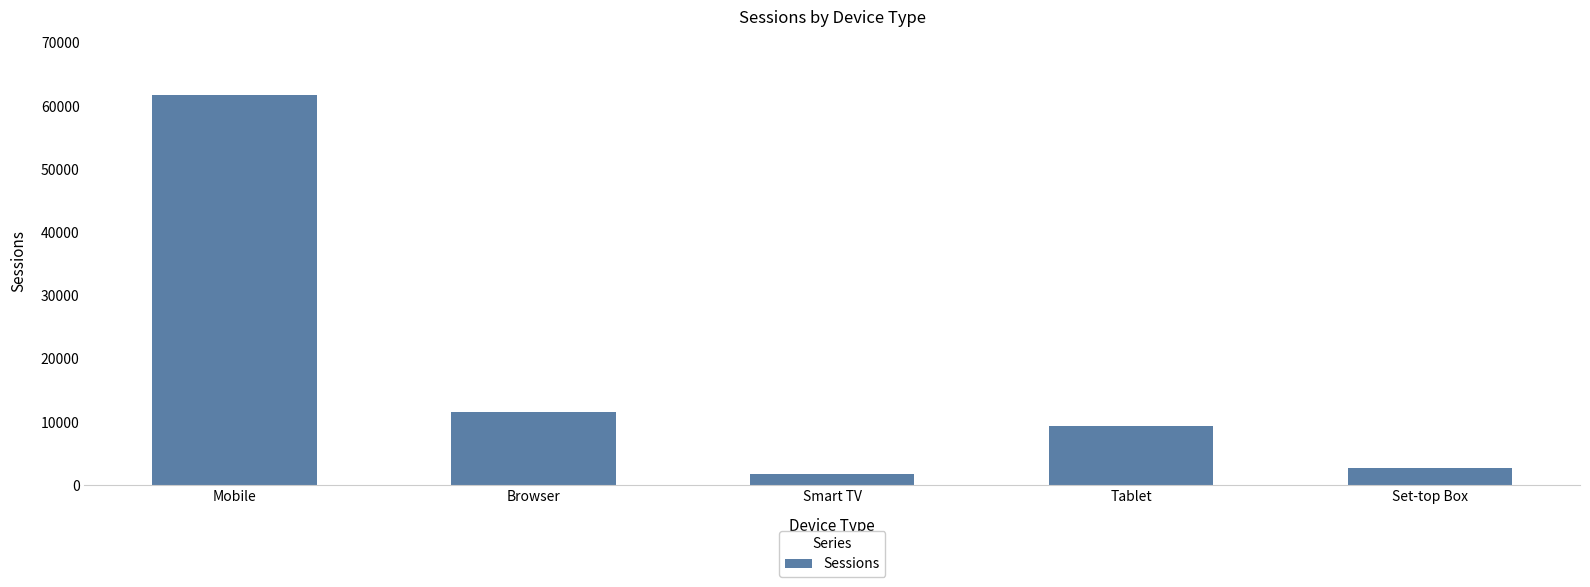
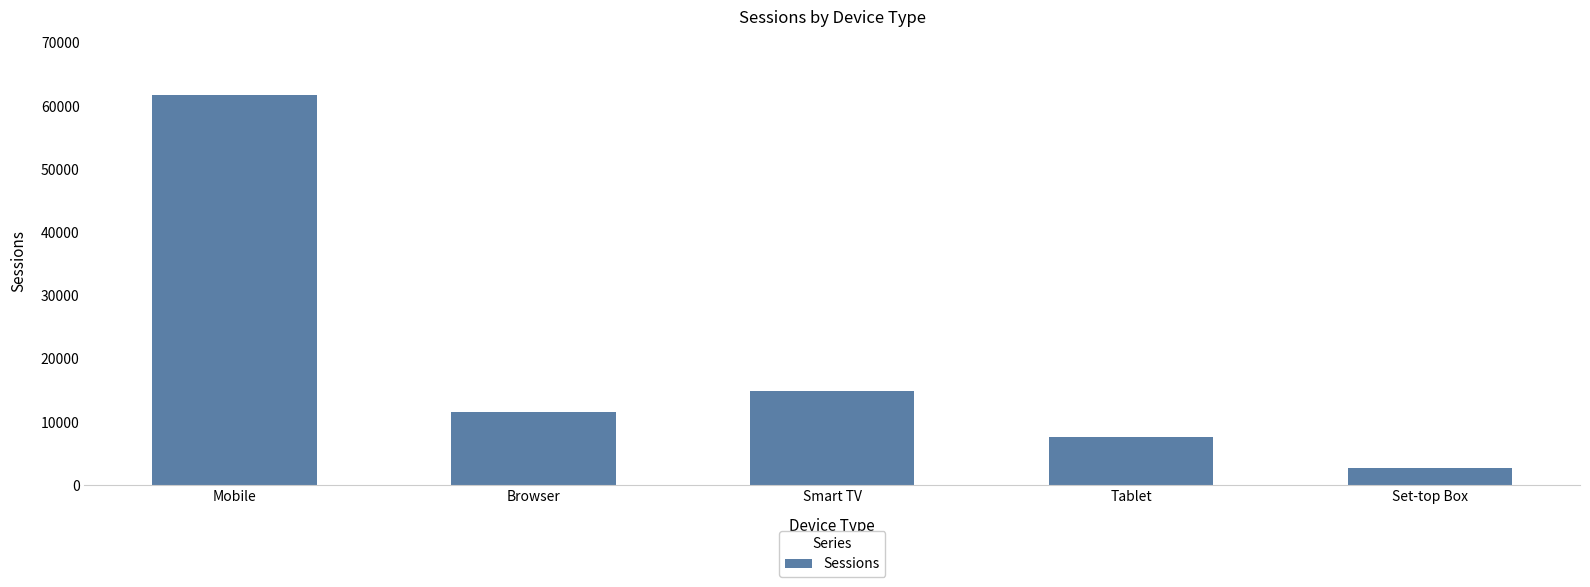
  {
    "Mobile": 62000,
    "Browser": 12000,
-   "Smart TV": 2000,
-   "Tablet": 9000,
+   "Smart TV": 15000,
+   "Tablet": 8000,
    "Set-top Box": 3000
  }
